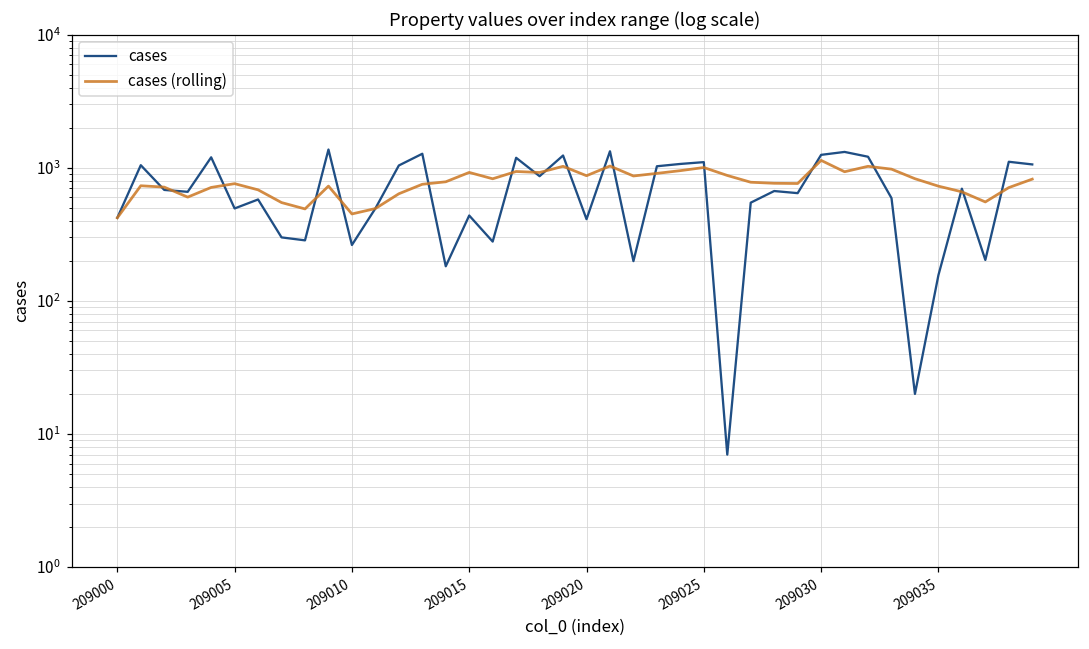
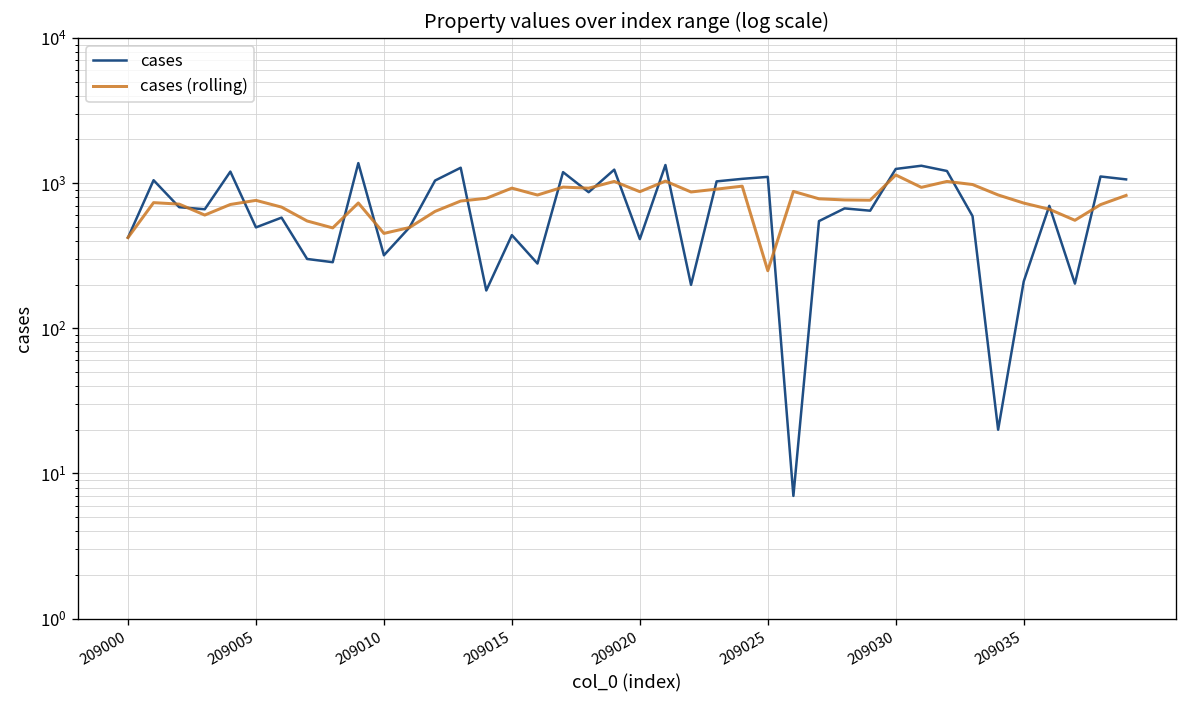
  {
    "cases": {
      "209005": 500,
-     "209010": 260,
+     "209010": 320,
      "209015": 440,
      "209020": 410,
      "209025": 1100,
      "209030": 1300,
-     "209035": 160
+     "209035": 210
    },
    "cases (rolling)": {
      "209005": 800,
      "209010": 450,
      "209015": 900,
      "209020": 900,
-     "209025": 1000,
+     "209025": 250,
      "209030": 1100,
      "209035": 700
    }
  }
